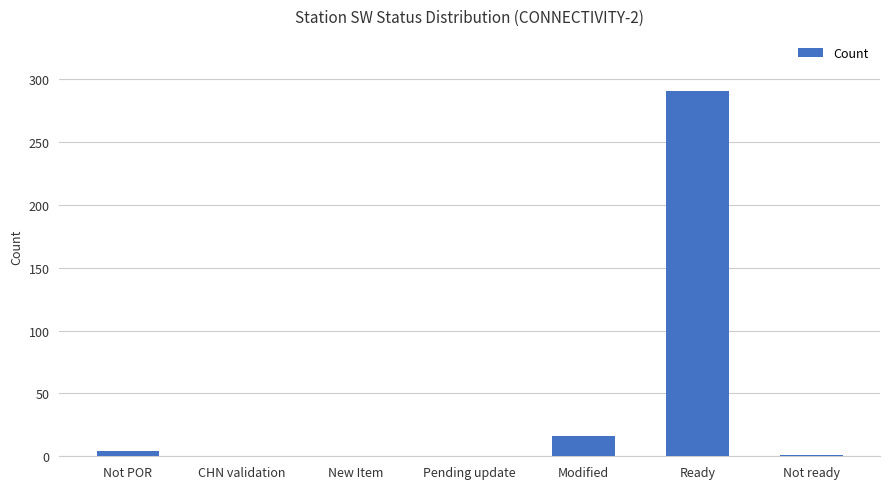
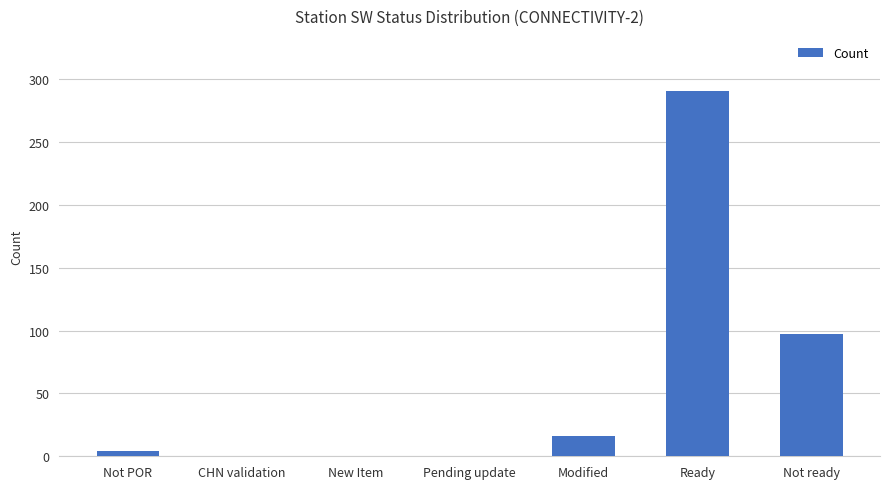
  {
    "Not POR": 4,
    "CHN validation": 0,
    "New Item": 0,
    "Pending update": 0,
    "Modified": 16,
    "Ready": 291,
-   "Not ready": 1
+   "Not ready": 97
  }
